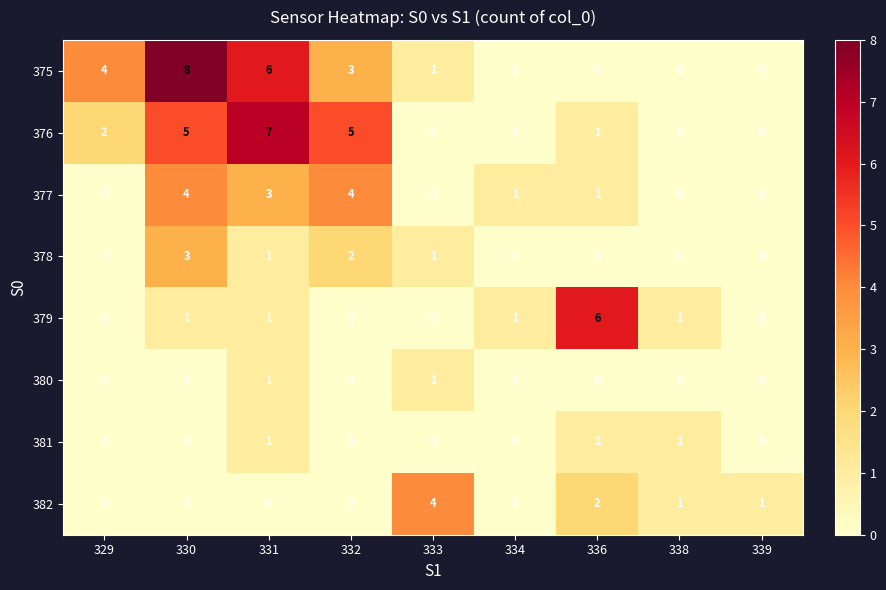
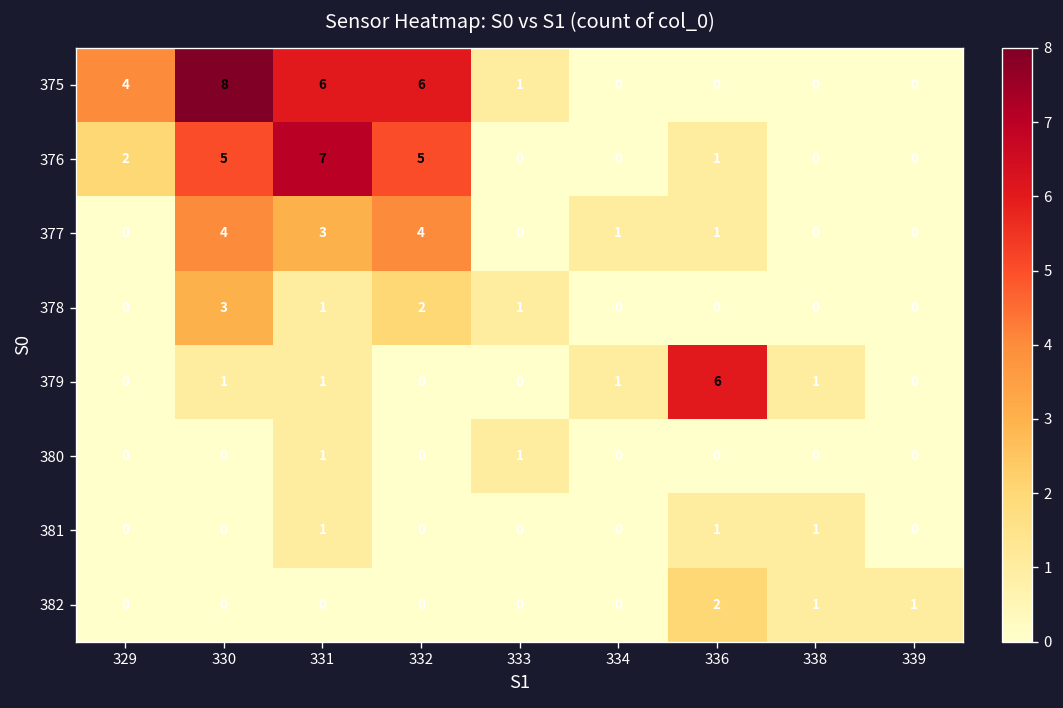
  {
    "375": {
      "329": 4,
      "330": 8,
      "331": 6,
-     "332": 3,
+     "332": 6,
      "333": 1,
      "334": 0,
      "336": 0,
      "338": 0,
      "339": 0
    },
    "376": {
      "329": 2,
      "330": 5,
      "331": 7,
      "332": 5,
      "333": 0,
      "334": 0,
      "336": 1,
      "338": 0,
      "339": 0
    },
    "377": {
      "329": 0,
      "330": 4,
      "331": 3,
      "332": 4,
      "333": 0,
      "334": 1,
      "336": 1,
      "338": 0,
      "339": 0
    },
    "378": {
      "329": 0,
      "330": 3,
      "331": 1,
      "332": 2,
      "333": 1,
      "334": 0,
      "336": 0,
      "338": 0,
      "339": 0
    },
    "379": {
      "329": 0,
      "330": 1,
      "331": 1,
      "332": 0,
      "333": 0,
      "334": 1,
      "336": 6,
      "338": 1,
      "339": 0
    },
    "380": {
      "329": 0,
      "330": 0,
      "331": 1,
      "332": 0,
      "333": 1,
      "334": 0,
      "336": 0,
      "338": 0,
      "339": 0
    },
    "381": {
      "329": 0,
      "330": 0,
      "331": 1,
      "332": 0,
      "333": 0,
      "334": 0,
      "336": 1,
      "338": 1,
      "339": 0
    },
    "382": {
      "329": 0,
      "330": 0,
      "331": 0,
      "332": 0,
-     "333": 4,
+     "333": 0,
      "334": 0,
      "336": 2,
      "338": 1,
      "339": 1
    }
  }
